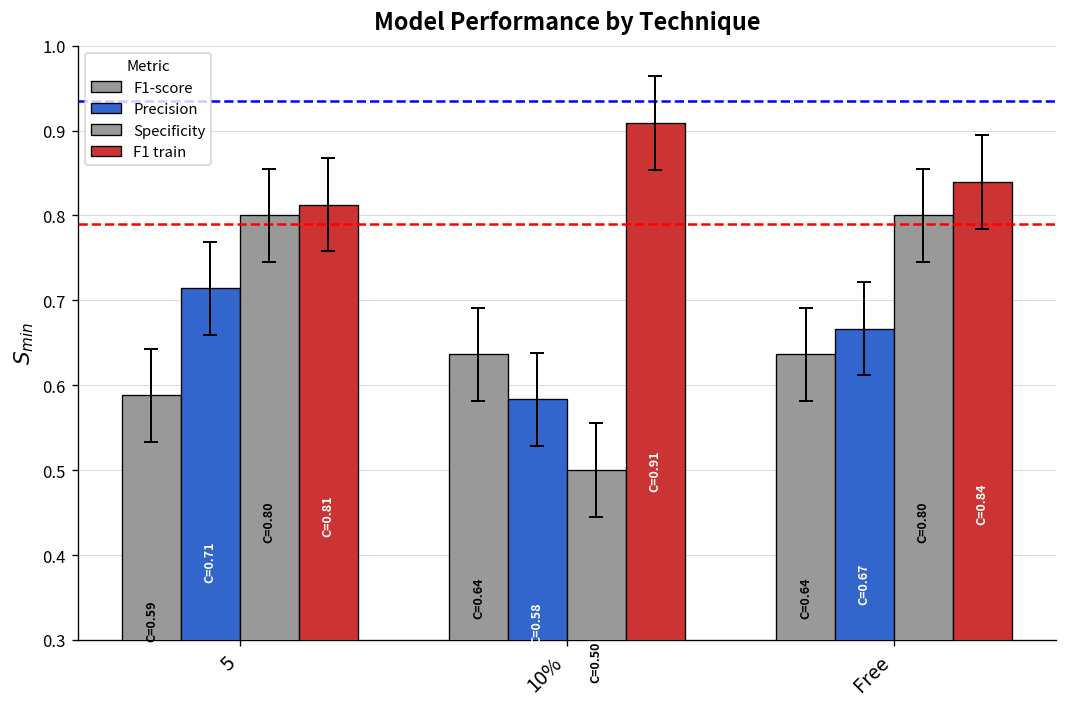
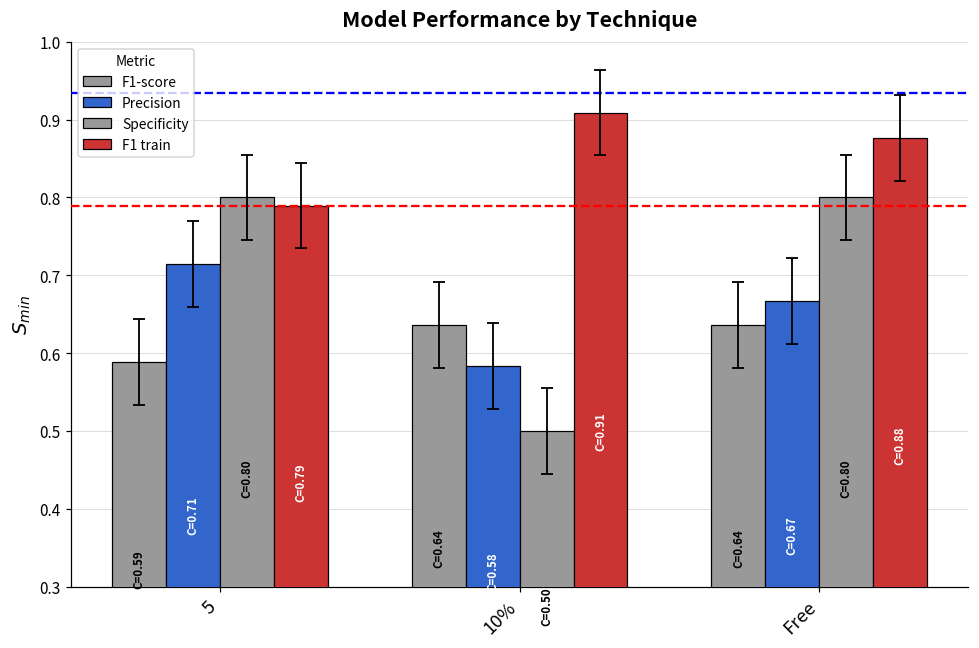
  {
    "F1 train": {
-     "5": 0.81,
+     "5": 0.79,
      "10%": 0.91,
-     "Free": 0.84
+     "Free": 0.88
    }
  }
